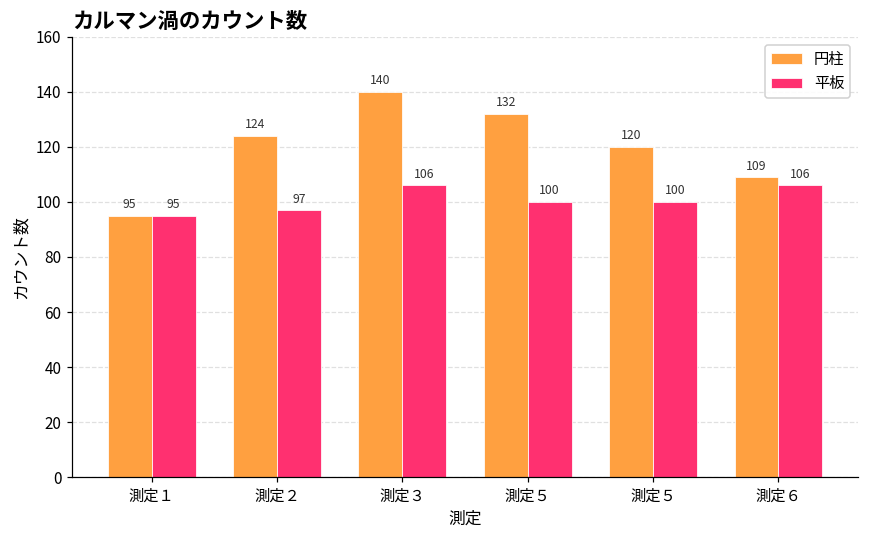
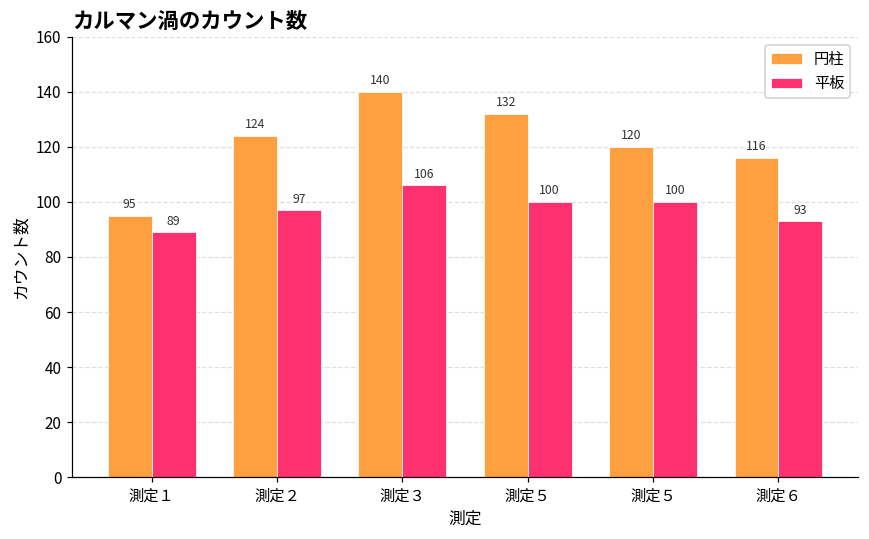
  {
    "円柱": {
      "測定１": 95,
      "測定２": 124,
      "測定３": 140,
-     "測定６": 109
+     "測定６": 116
    },
    "平板": {
-     "測定１": 95,
+     "測定１": 89,
      "測定２": 97,
      "測定３": 106,
-     "測定６": 106
+     "測定６": 93
    }
  }
